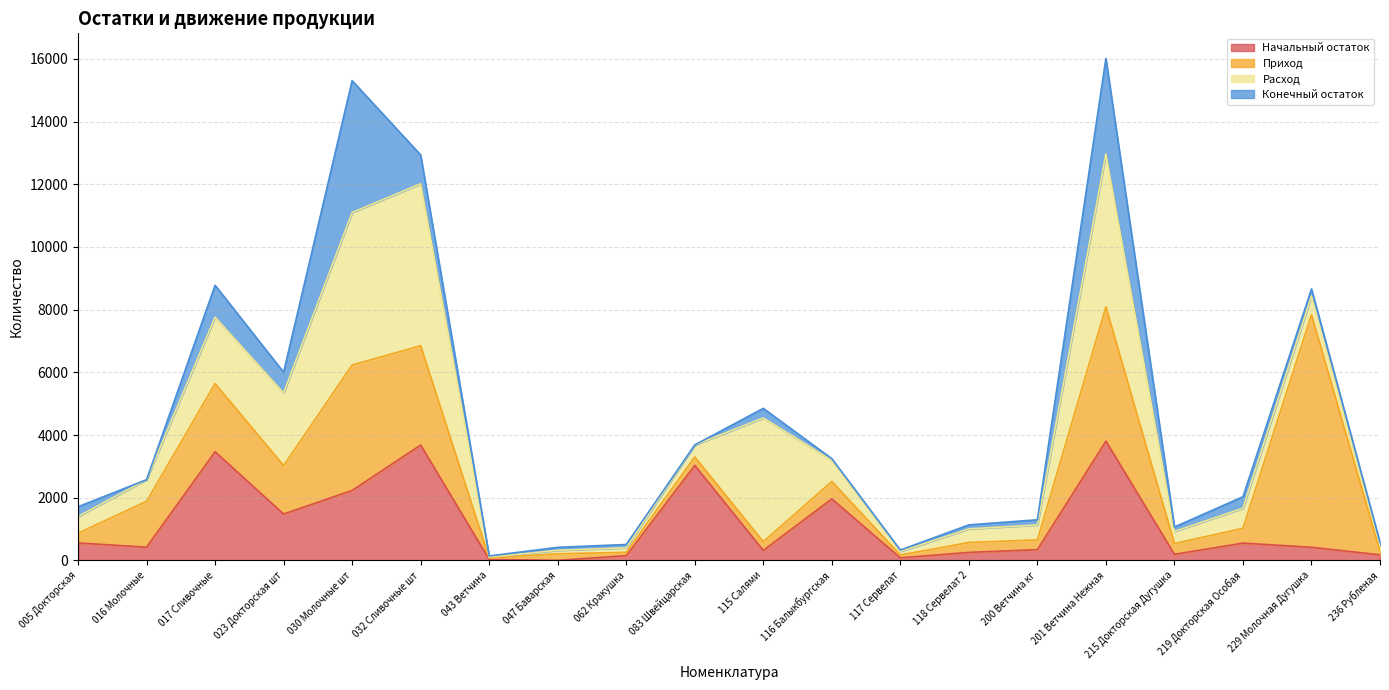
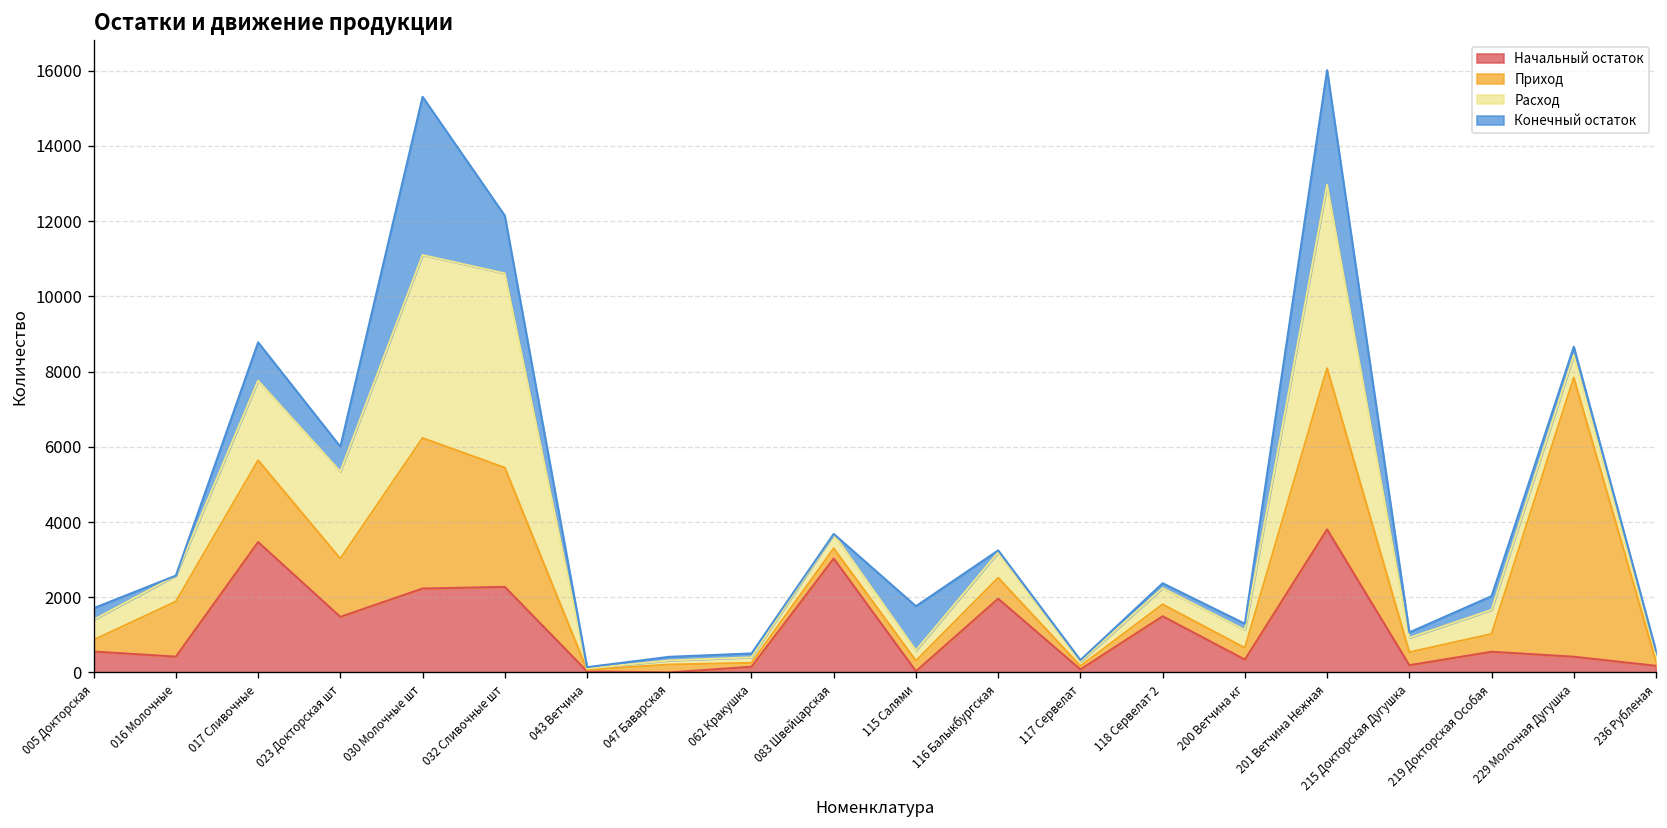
  {
    "Начальный остаток": {
      "005 Докторская": 600,
      "016 Молочные": 400,
      "017 Сливочные": 3500,
      "023 Докторская шт": 1500,
      "030 Молочные шт": 2200,
-     "032 Сливочные шт": 3700,
+     "032 Сливочные шт": 2300,
      "047 Баварская": 0,
      "062 Кракушка": 200,
      "083 Швейцарская": 3000,
-     "115 Салями": 300,
+     "115 Салями": 0,
      "116 Балыкбургская": 2000,
      "117 Сервелат": 100,
-     "118 Сервелат 2": 300,
+     "118 Сервелат 2": 1500,
      "200 Ветчина кг": 300,
      "201 Ветчина Нежная": 3800,
      "215 Докторская Дугушка": 200,
      "219 Докторская Особая": 600,
      "229 Молочная Дугушка": 400,
      "236 Рубленая": 200
    },
    "Приход": {
      "005 Докторская": 300,
      "016 Молочные": 1500,
      "017 Сливочные": 2200,
      "023 Докторская шт": 1500,
      "030 Молочные шт": 4000,
      "032 Сливочные шт": 3200,
      "047 Баварская": 200,
      "062 Кракушка": 100,
      "083 Швейцарская": 300,
      "115 Салями": 300,
      "116 Балыкбургская": 600,
      "117 Сервелат": 100,
      "118 Сервелат 2": 300,
      "200 Ветчина кг": 300,
      "201 Ветчина Нежная": 4300,
      "215 Докторская Дугушка": 300,
      "219 Докторская Особая": 500,
      "229 Молочная Дугушка": 7400,
      "236 Рубленая": 100
    },
    "Расход": {
      "005 Докторская": 500,
      "017 Сливочные": 2100,
      "023 Докторская шт": 2300,
      "030 Молочные шт": 4900,
      "032 Сливочные шт": 5200,
      "047 Баварская": 100,
      "062 Кракушка": 100,
-     "115 Салями": 3900,
+     "115 Салями": 300,
      "118 Сервелат 2": 400,
      "200 Ветчина кг": 500,
      "201 Ветчина Нежная": 4900,
      "215 Докторская Дугушка": 400,
      "219 Докторская Особая": 600,
      "229 Молочная Дугушка": 600,
      "236 Рубленая": 200
    },
    "Конечный остаток": {
      "005 Докторская": 300,
      "017 Сливочные": 1000,
      "023 Докторская шт": 700,
      "030 Молочные шт": 4200,
-     "032 Сливочные шт": 900,
+     "032 Сливочные шт": 1500,
      "047 Баварская": 100,
      "062 Кракушка": 100,
-     "115 Салями": 300,
+     "115 Салями": 1200,
      "118 Сервелат 2": 100,
      "200 Ветчина кг": 200,
      "201 Ветчина Нежная": 3000,
      "215 Докторская Дугушка": 100,
      "219 Докторская Особая": 400,
      "229 Молочная Дугушка": 200,
      "236 Рубленая": 100
    }
  }
